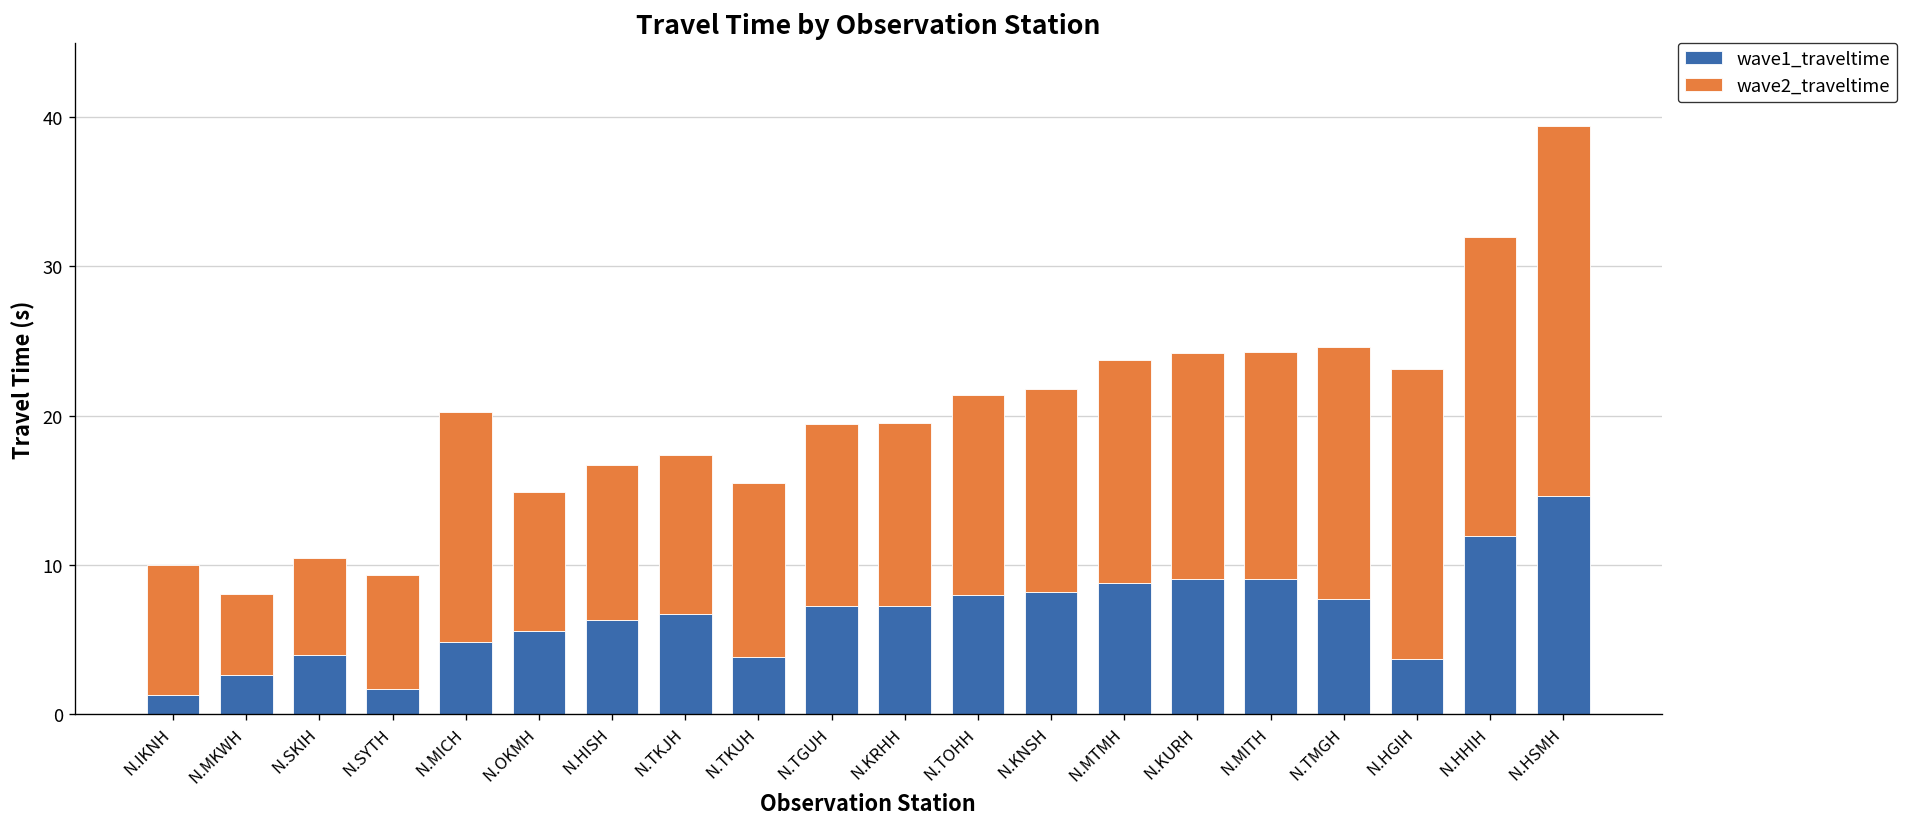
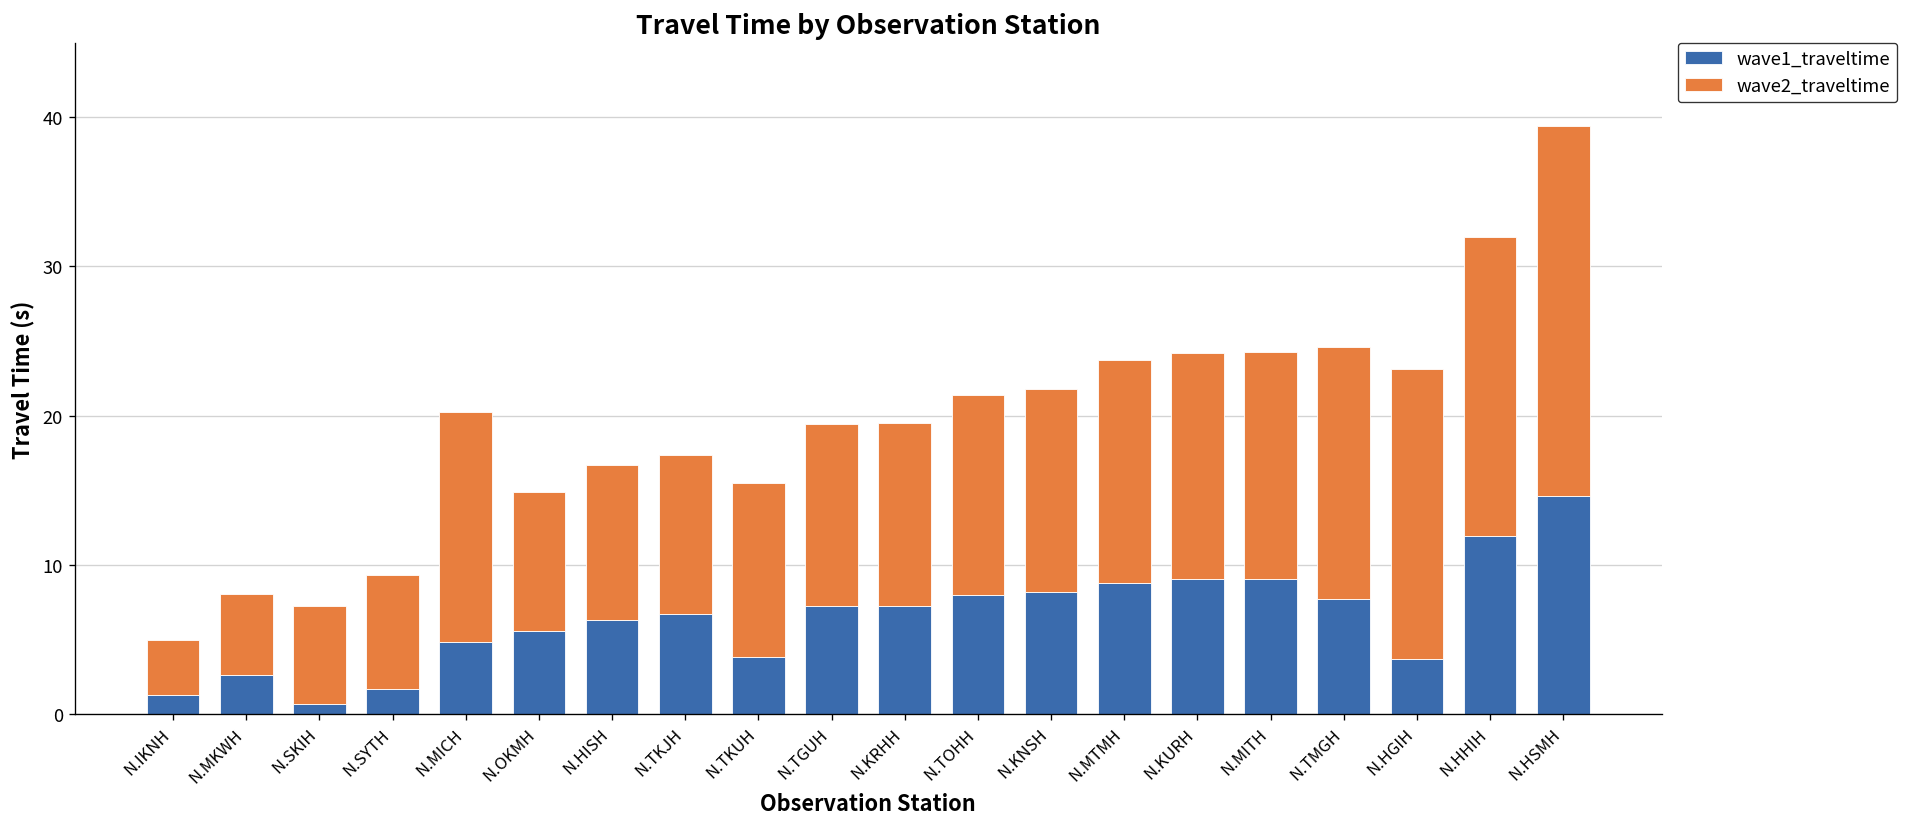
  {
    "wave1_traveltime": {
      "N.IKNH": 1.3,
      "N.MKWH": 2.6,
-     "N.SKIH": 3.9,
+     "N.SKIH": 0.7,
      "N.SYTH": 1.7,
      "N.MICH": 4.9,
      "N.OKMH": 5.6,
      "N.HISH": 6.3,
      "N.TKJH": 6.7,
      "N.TKUH": 3.9,
      "N.TGUH": 7.2,
      "N.KRHH": 7.2,
      "N.TOHH": 8.0,
      "N.KNSH": 8.2,
      "N.MTMH": 8.8,
      "N.KURH": 9.0,
      "N.MITH": 9.0,
      "N.TMGH": 7.7,
      "N.HGIH": 3.7,
      "N.HHIH": 11.9,
      "N.HSMH": 14.6
    },
    "wave2_traveltime": {
-     "N.IKNH": 8.7,
+     "N.IKNH": 3.7,
      "N.MKWH": 5.4,
      "N.SKIH": 6.5,
      "N.SYTH": 7.7,
      "N.MICH": 15.4,
      "N.OKMH": 9.3,
      "N.HISH": 10.4,
      "N.TKJH": 10.6,
      "N.TKUH": 11.6,
      "N.TGUH": 12.2,
      "N.KRHH": 12.3,
      "N.TOHH": 13.4,
      "N.KNSH": 13.7,
      "N.MTMH": 14.9,
      "N.KURH": 15.2,
      "N.MITH": 15.3,
      "N.TMGH": 16.9,
      "N.HGIH": 19.4,
      "N.HHIH": 20.0,
      "N.HSMH": 24.8
    }
  }
